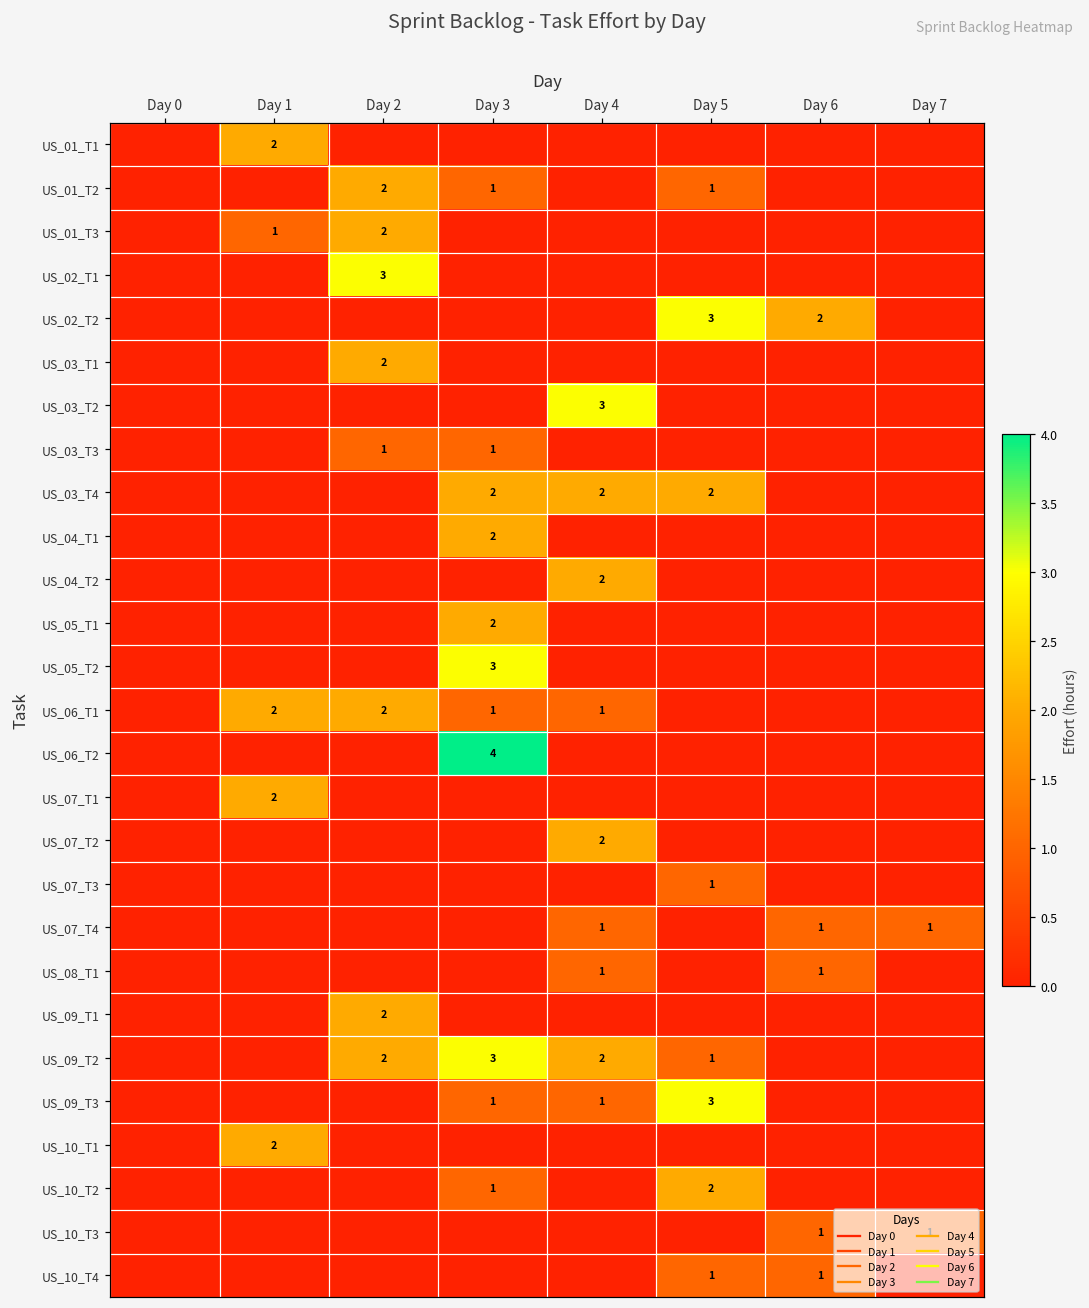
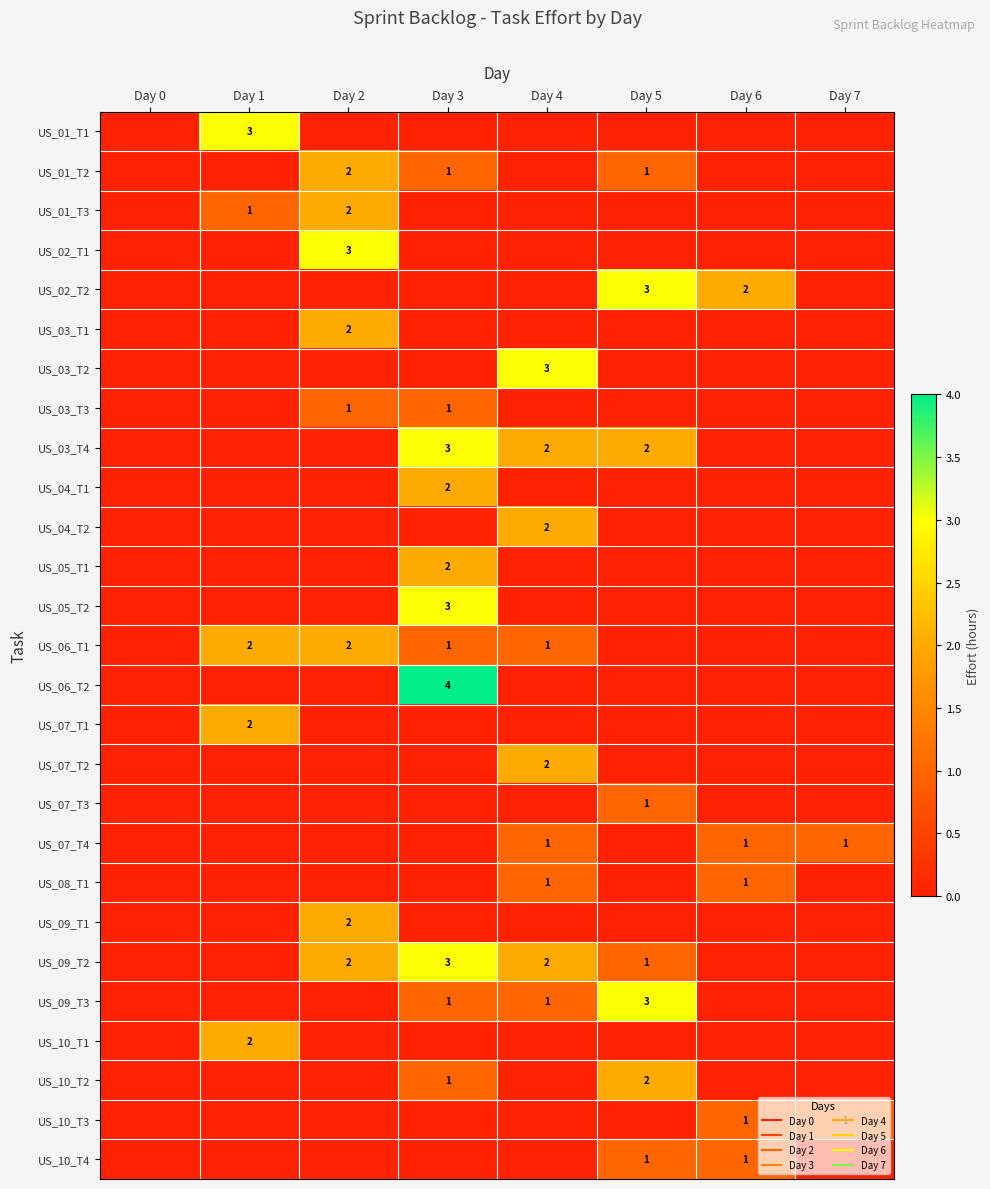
  {
    "US_01_T1": {
-     "Day 1": 2
+     "Day 1": 3
    },
    "US_01_T2": {
      "Day 2": 2,
      "Day 3": 1,
      "Day 5": 1
    },
    "US_01_T3": {
      "Day 1": 1,
      "Day 2": 2
    },
    "US_02_T1": {
      "Day 2": 3
    },
    "US_02_T2": {
      "Day 5": 3,
      "Day 6": 2
    },
    "US_03_T1": {
      "Day 2": 2
    },
    "US_03_T2": {
      "Day 4": 3
    },
    "US_03_T3": {
      "Day 2": 1,
      "Day 3": 1
    },
    "US_03_T4": {
-     "Day 3": 2,
+     "Day 3": 3,
      "Day 4": 2,
      "Day 5": 2
    },
    "US_04_T1": {
      "Day 3": 2
    },
    "US_04_T2": {
      "Day 4": 2
    },
    "US_05_T1": {
      "Day 3": 2
    },
    "US_05_T2": {
      "Day 3": 3
    },
    "US_06_T1": {
      "Day 1": 2,
      "Day 2": 2,
      "Day 3": 1,
      "Day 4": 1
    },
    "US_06_T2": {
      "Day 3": 4
    },
    "US_07_T1": {
      "Day 1": 2
    },
    "US_07_T2": {
      "Day 4": 2
    },
    "US_07_T3": {
      "Day 5": 1
    },
    "US_07_T4": {
      "Day 4": 1,
      "Day 6": 1,
      "Day 7": 1
    },
    "US_08_T1": {
      "Day 4": 1,
      "Day 6": 1
    },
    "US_09_T1": {
      "Day 2": 2
    },
    "US_09_T2": {
      "Day 2": 2,
      "Day 3": 3,
      "Day 4": 2,
      "Day 5": 1
    },
    "US_09_T3": {
      "Day 3": 1,
      "Day 4": 1,
      "Day 5": 3
    },
    "US_10_T1": {
      "Day 1": 2
    },
    "US_10_T2": {
      "Day 3": 1,
      "Day 5": 2
    },
    "US_10_T3": {
      "Day 6": 1
    },
    "US_10_T4": {
      "Day 5": 1,
      "Day 6": 1
    }
  }
